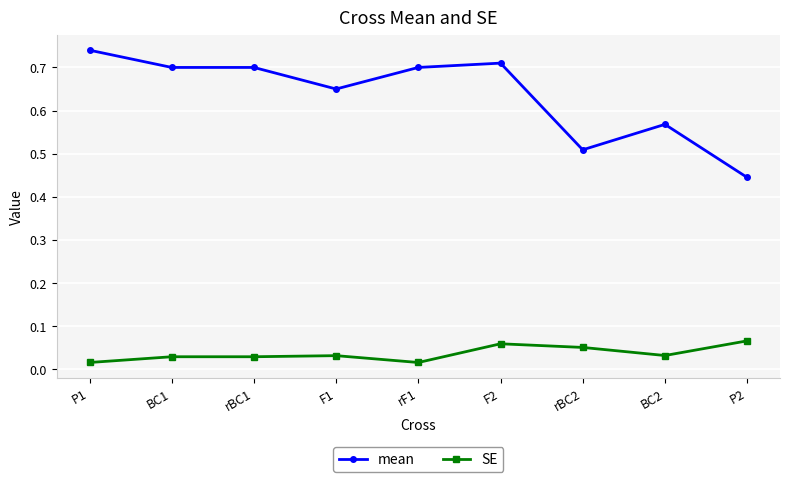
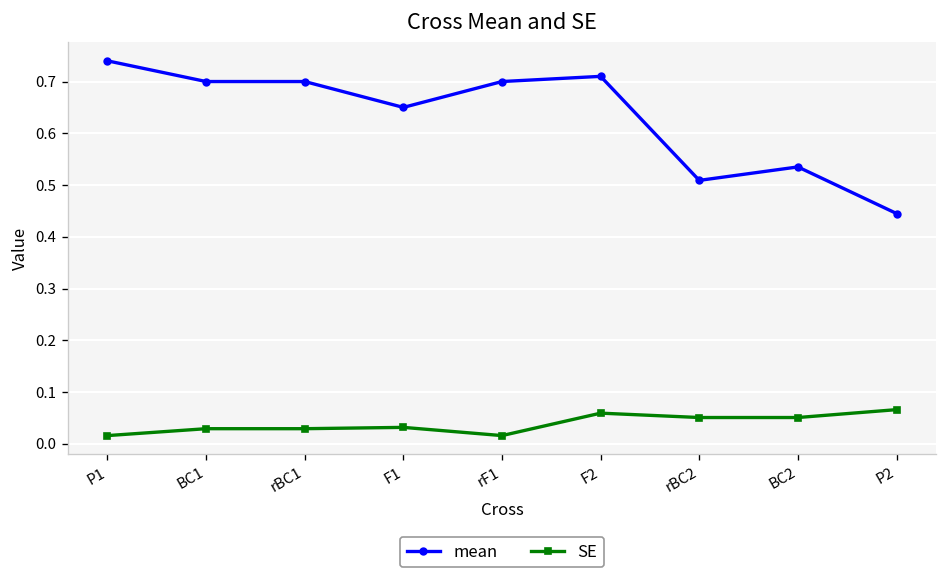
  {
    "mean": {
      "P1": 0.74,
      "BC1": 0.70,
      "rBC1": 0.70,
      "F1": 0.65,
      "rF1": 0.70,
      "F2": 0.71,
      "rBC2": 0.51,
-     "BC2": 0.57,
+     "BC2": 0.54,
      "P2": 0.45
    },
    "SE": {
      "P1": 0.02,
      "BC1": 0.03,
      "rBC1": 0.03,
      "F1": 0.03,
      "rF1": 0.02,
      "F2": 0.06,
      "rBC2": 0.05,
-     "BC2": 0.03,
+     "BC2": 0.05,
      "P2": 0.07
    }
  }
